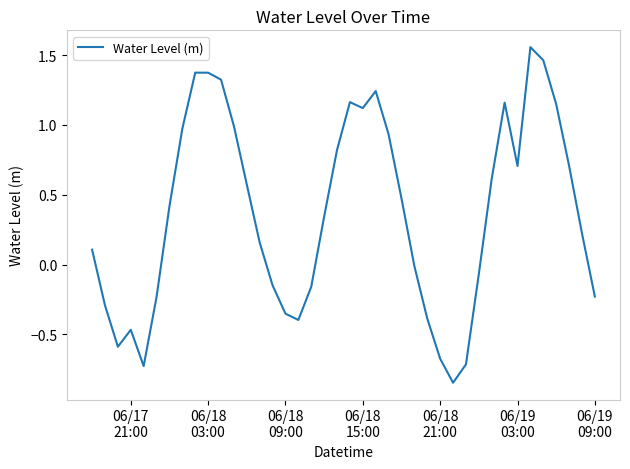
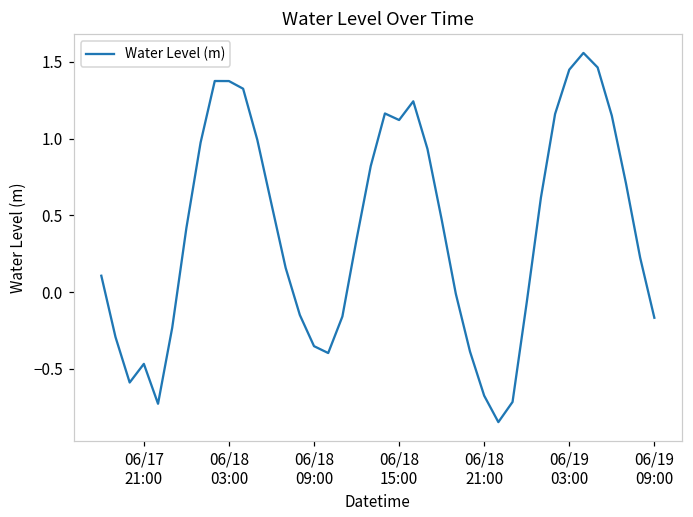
  {
    "06/17 21:00": -0.47,
    "06/18 03:00": 1.37,
    "06/18 09:00": -0.35,
    "06/18 15:00": 1.12,
    "06/18 21:00": -0.67,
-   "06/19 03:00": 0.71,
-   "06/19 09:00": -0.23
+   "06/19 03:00": 1.45,
+   "06/19 09:00": -0.17
  }
